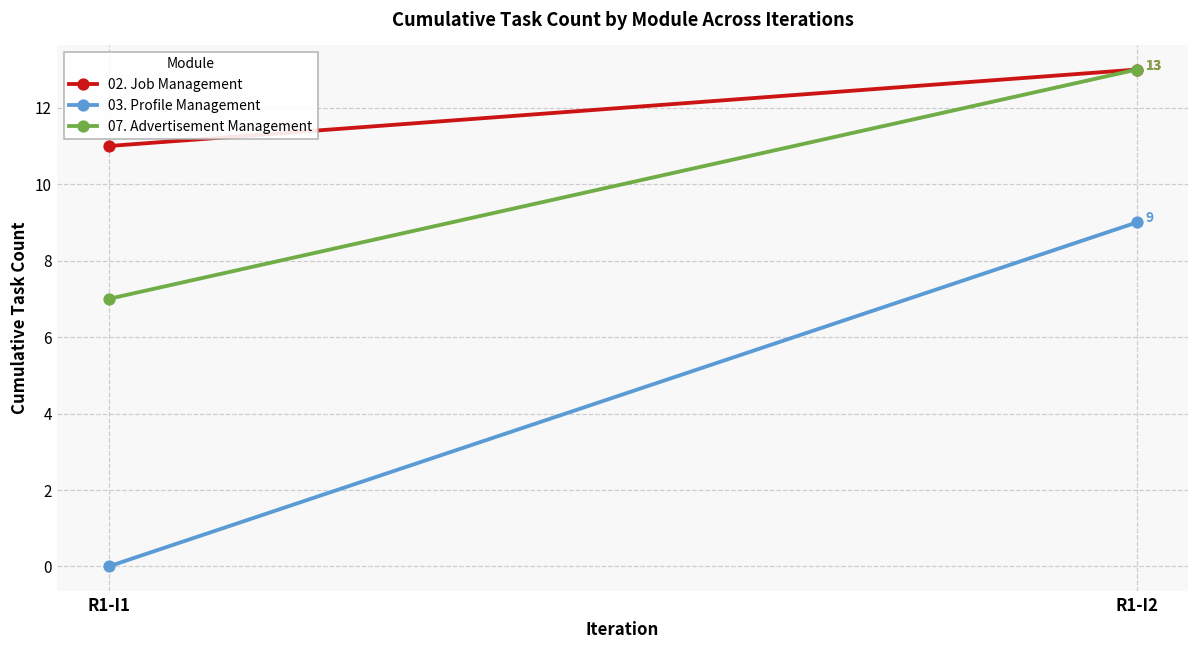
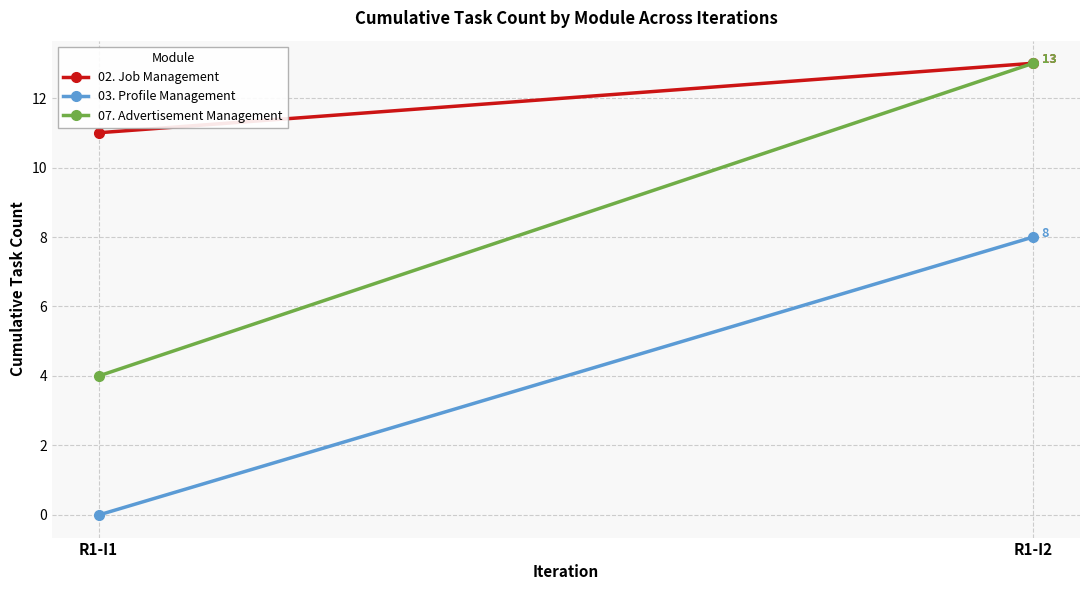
  {
    "02. Job Management": {
      "R1-I1": 11
    },
    "03. Profile Management": {
-     "R1-I2": 9
+     "R1-I2": 8
    },
    "07. Advertisement Management": {
-     "R1-I1": 7
+     "R1-I1": 4
    }
  }
